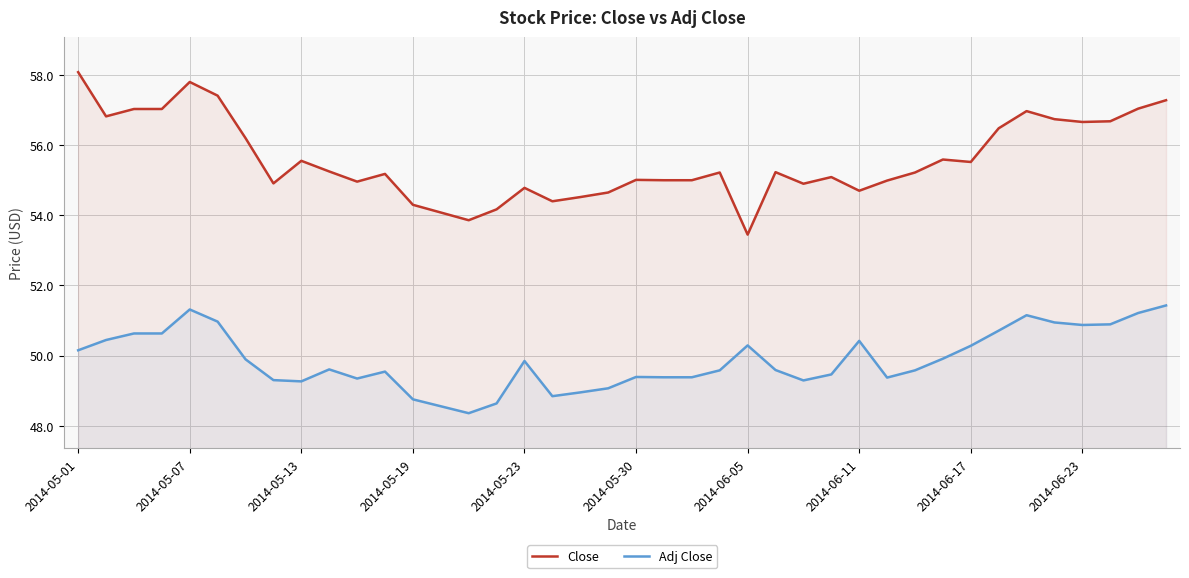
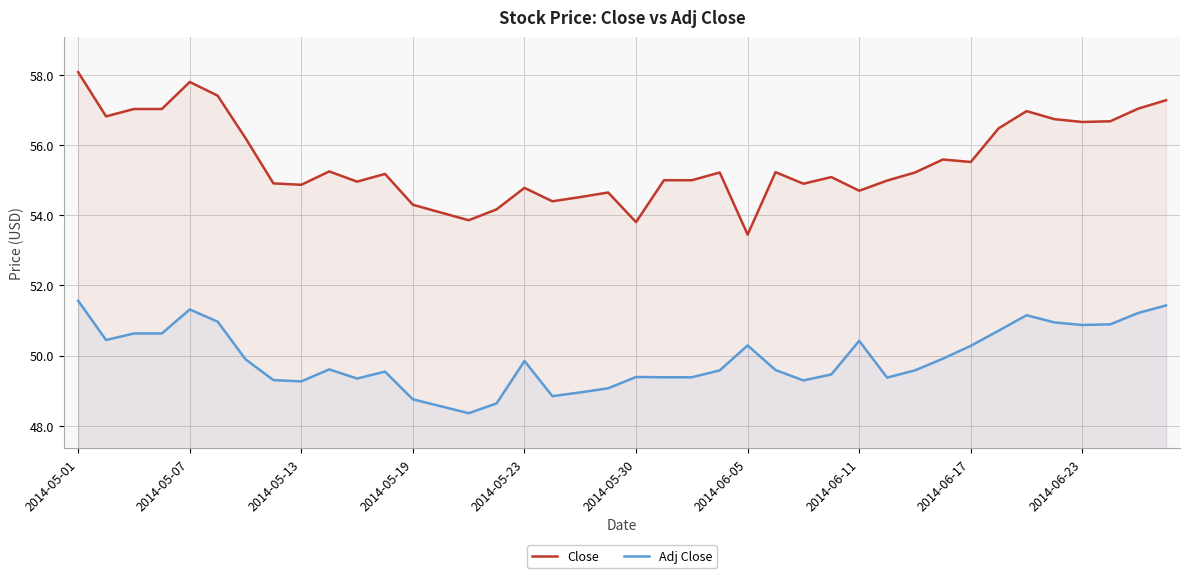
  {
    "Close": {
      "2014-05-01": 58.1,
      "2014-05-07": 57.8,
-     "2014-05-13": 55.6,
+     "2014-05-13": 54.9,
      "2014-05-19": 54.3,
      "2014-05-23": 54.8,
-     "2014-05-30": 55.0,
+     "2014-05-30": 53.8,
      "2014-06-05": 53.5,
      "2014-06-11": 54.7,
      "2014-06-17": 55.5,
      "2014-06-23": 56.7
    },
    "Adj Close": {
-     "2014-05-01": 50.2,
+     "2014-05-01": 51.6,
      "2014-05-07": 51.3,
      "2014-05-13": 49.3,
      "2014-05-19": 48.8,
      "2014-05-23": 49.8,
      "2014-05-30": 49.4,
      "2014-06-05": 50.3,
      "2014-06-11": 50.4,
      "2014-06-17": 50.3,
      "2014-06-23": 50.9
    }
  }
